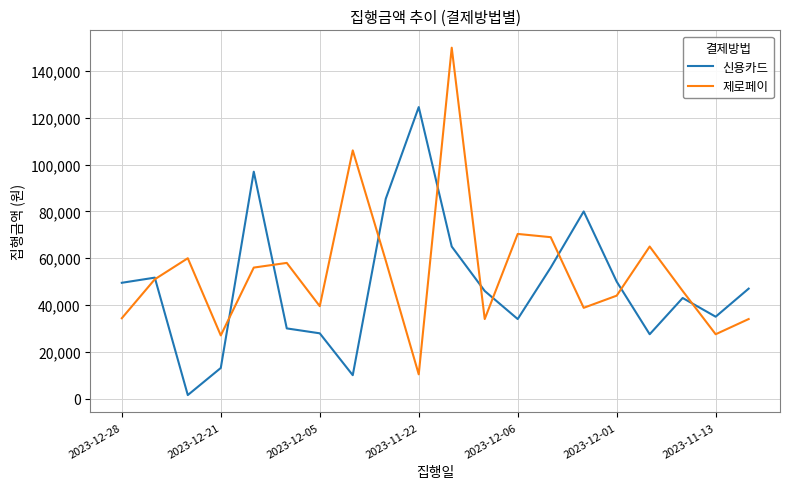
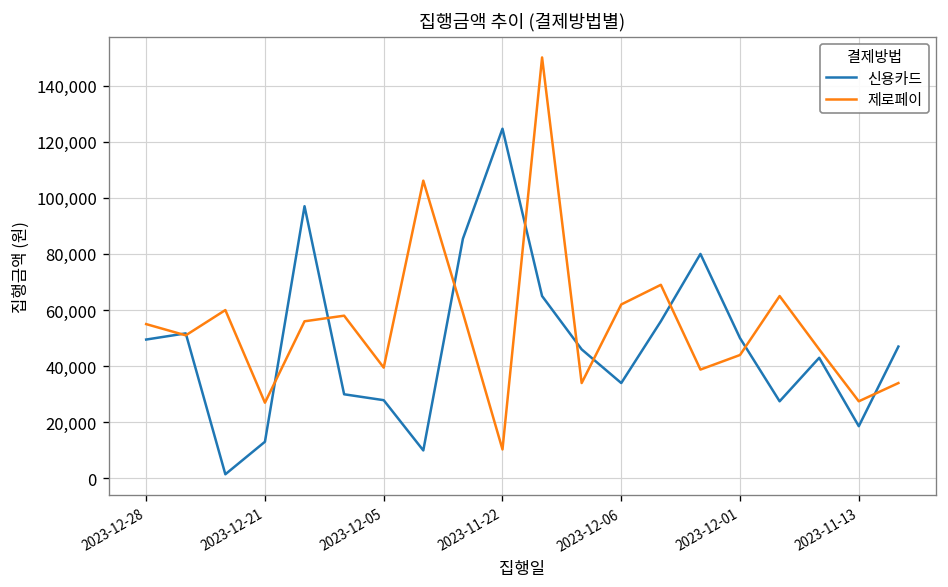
  {
    "신용카드": {
      "2023-12-28": "50,000",
      "2023-12-21": "13,000",
      "2023-11-22": "125,000",
      "2023-12-06": "34,000",
      "2023-12-01": "50,000",
-     "2023-11-13": "35,000"
+     "2023-11-13": "19,000"
    },
    "제로페이": {
-     "2023-12-28": "34,000",
+     "2023-12-28": "55,000",
      "2023-12-21": "27,000",
      "2023-11-22": "10,000",
-     "2023-12-06": "70,000",
+     "2023-12-06": "62,000",
      "2023-12-01": "44,000",
      "2023-11-13": "28,000"
    }
  }
